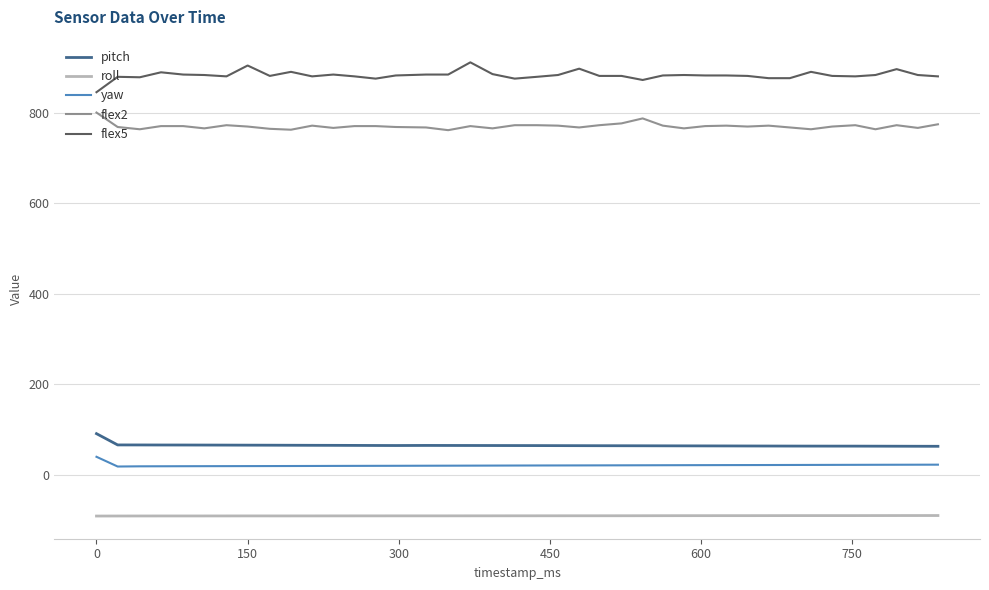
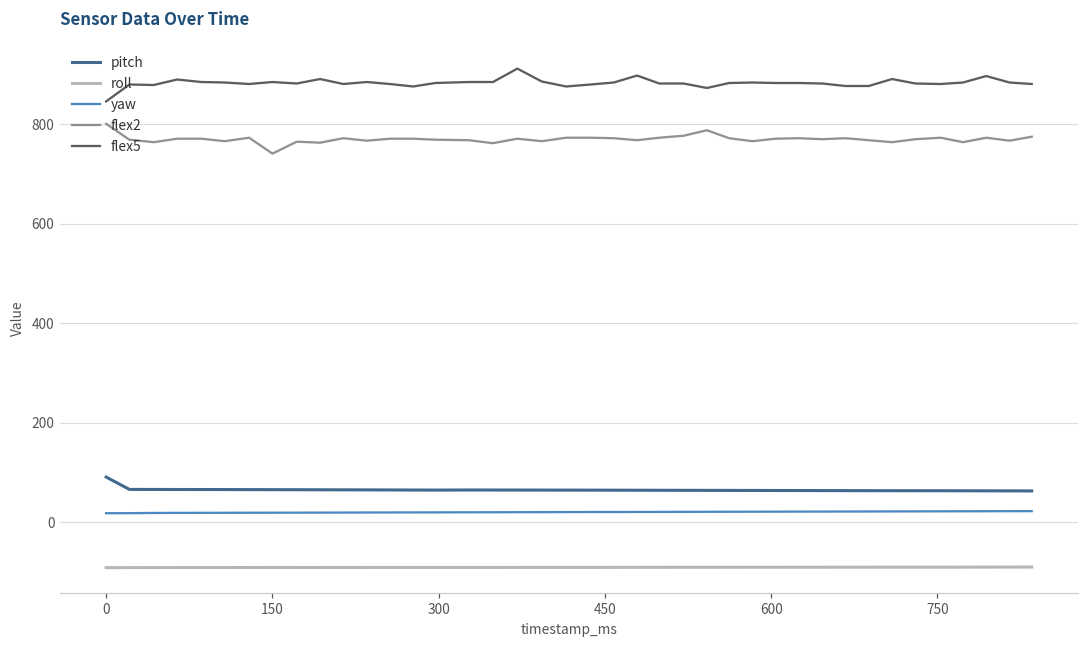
  {
    "pitch": {
      "0": 90,
      "150": 70
    },
    "roll": {
      "0": -90,
      "150": -90
    },
    "yaw": {
-     "0": 40,
+     "0": 20,
      "150": 20
    },
    "flex2": {
      "0": 800,
-     "150": 770
+     "150": 740
    },
    "flex5": {
      "0": 850,
-     "150": 910
+     "150": 890
    }
  }
